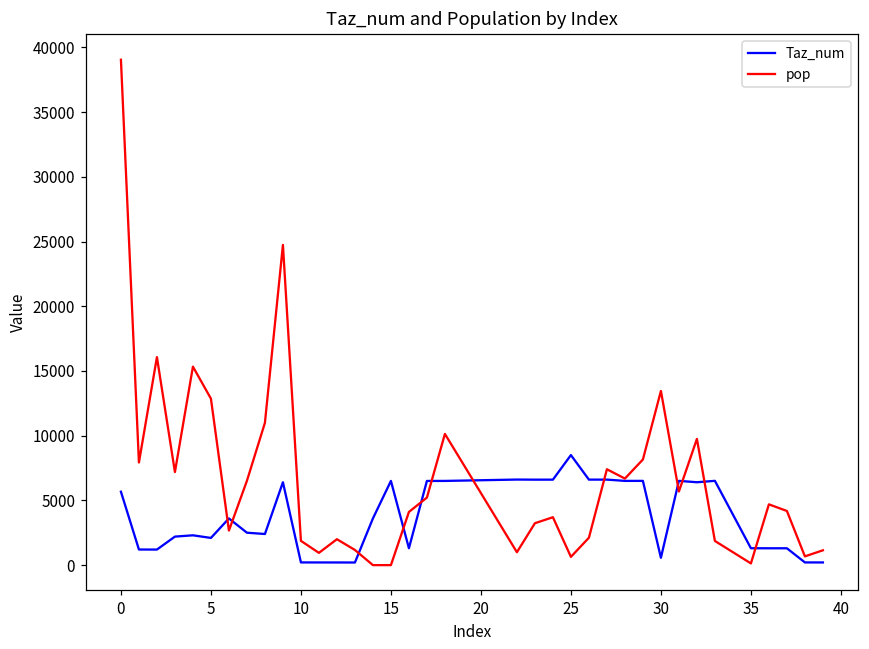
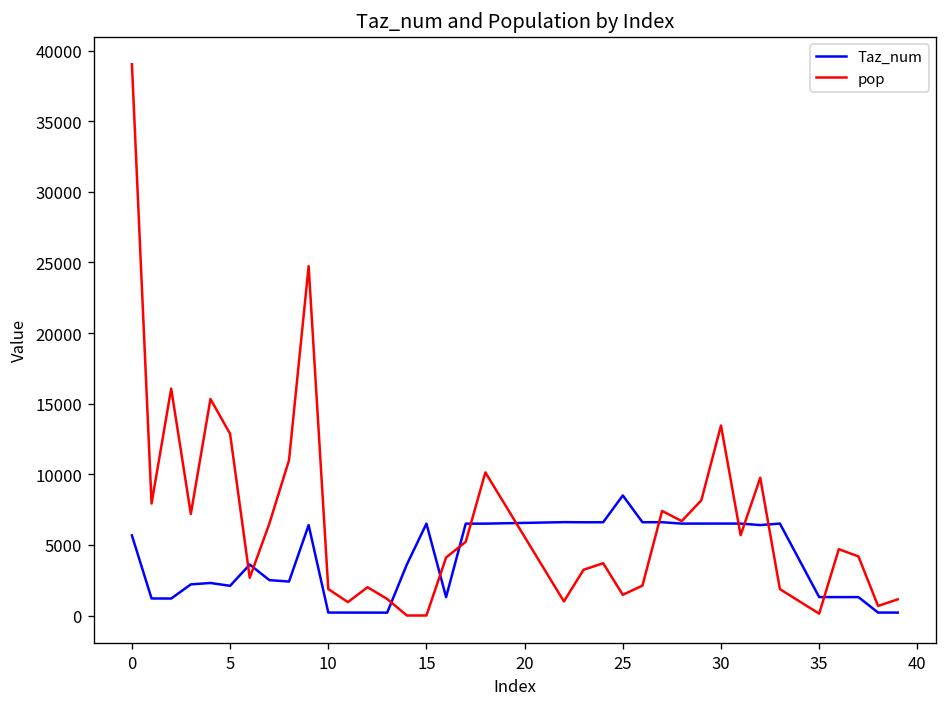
  {
    "Taz_num": {
      "0": 5700,
      "5": 2100,
      "10": 200,
      "15": 6500,
      "25": 8500,
-     "30": 600,
+     "30": 6500,
      "35": 1300
    },
    "pop": {
      "0": 39000,
      "5": 12900,
      "10": 1900,
      "15": 0,
-     "25": 600,
+     "25": 1500,
      "30": 13500,
      "35": 100
    }
  }
